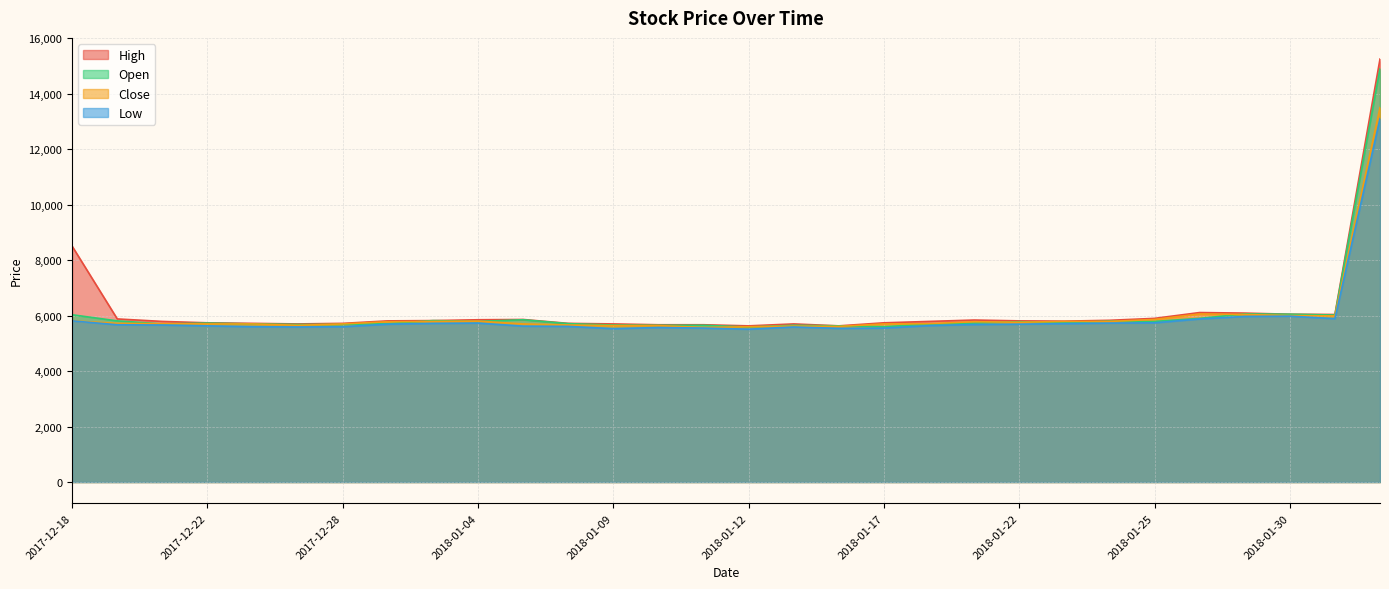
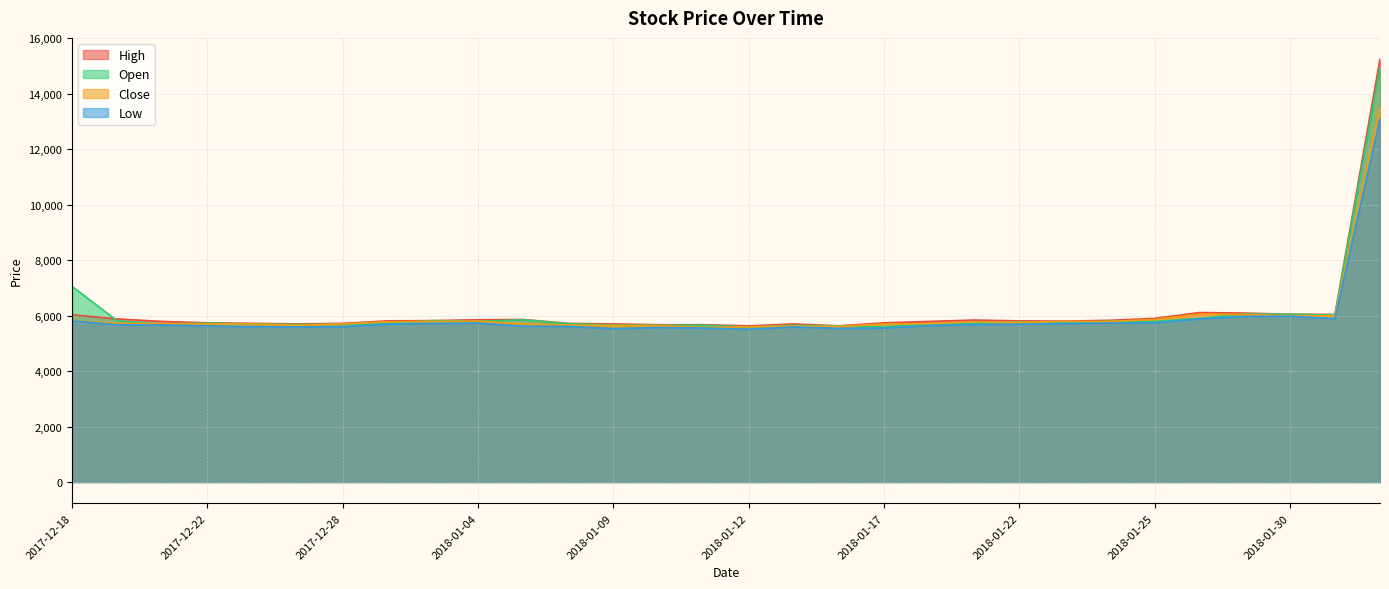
  {
    "High": {
-     "2017-12-18": "8,500"
+     "2017-12-18": "6,000"
    },
    "Open": {
-     "2017-12-18": "6,000"
+     "2017-12-18": "7,000"
    },
    "Low": {
      "2018-01-09": "5,500"
    }
  }
